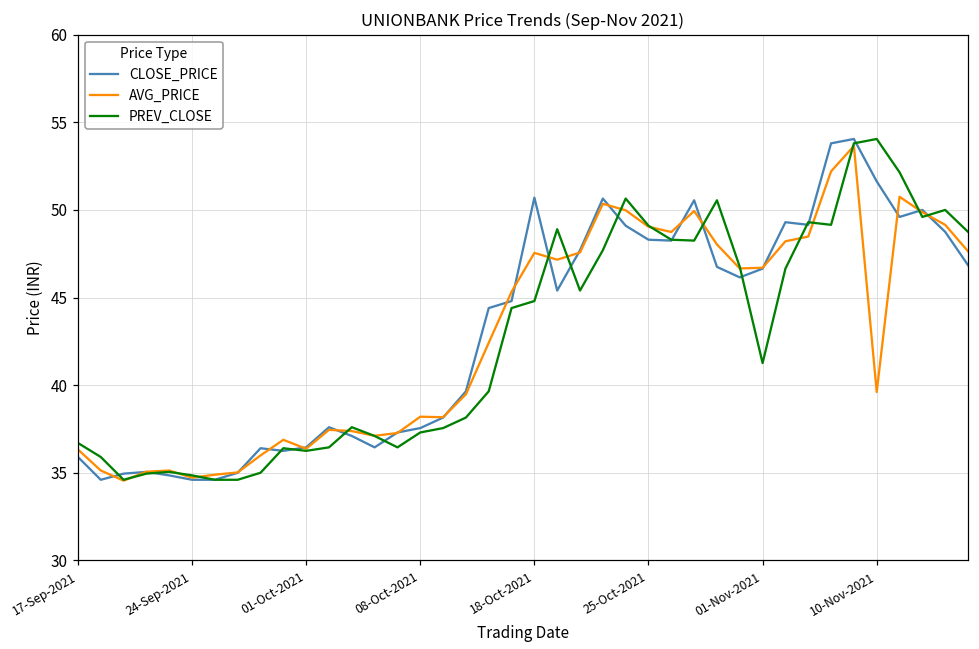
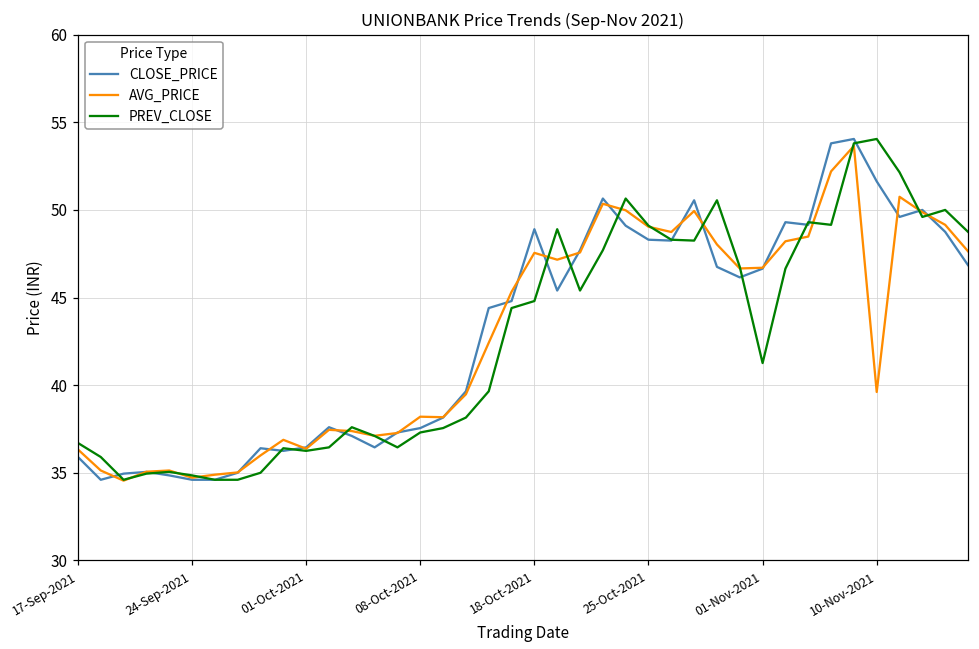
  {
    "CLOSE_PRICE": {
      "17-Sep-2021": 35.9,
      "08-Oct-2021": 37.6,
-     "18-Oct-2021": 50.7,
+     "18-Oct-2021": 48.9,
      "25-Oct-2021": 48.3,
      "10-Nov-2021": 51.6
    },
    "AVG_PRICE": {
      "17-Sep-2021": 36.3,
      "08-Oct-2021": 38.2,
      "18-Oct-2021": 47.6,
      "10-Nov-2021": 39.6
    },
    "PREV_CLOSE": {
      "17-Sep-2021": 36.7,
      "08-Oct-2021": 37.3,
      "18-Oct-2021": 44.8,
      "01-Nov-2021": 41.3,
      "10-Nov-2021": 54.1
    }
  }
